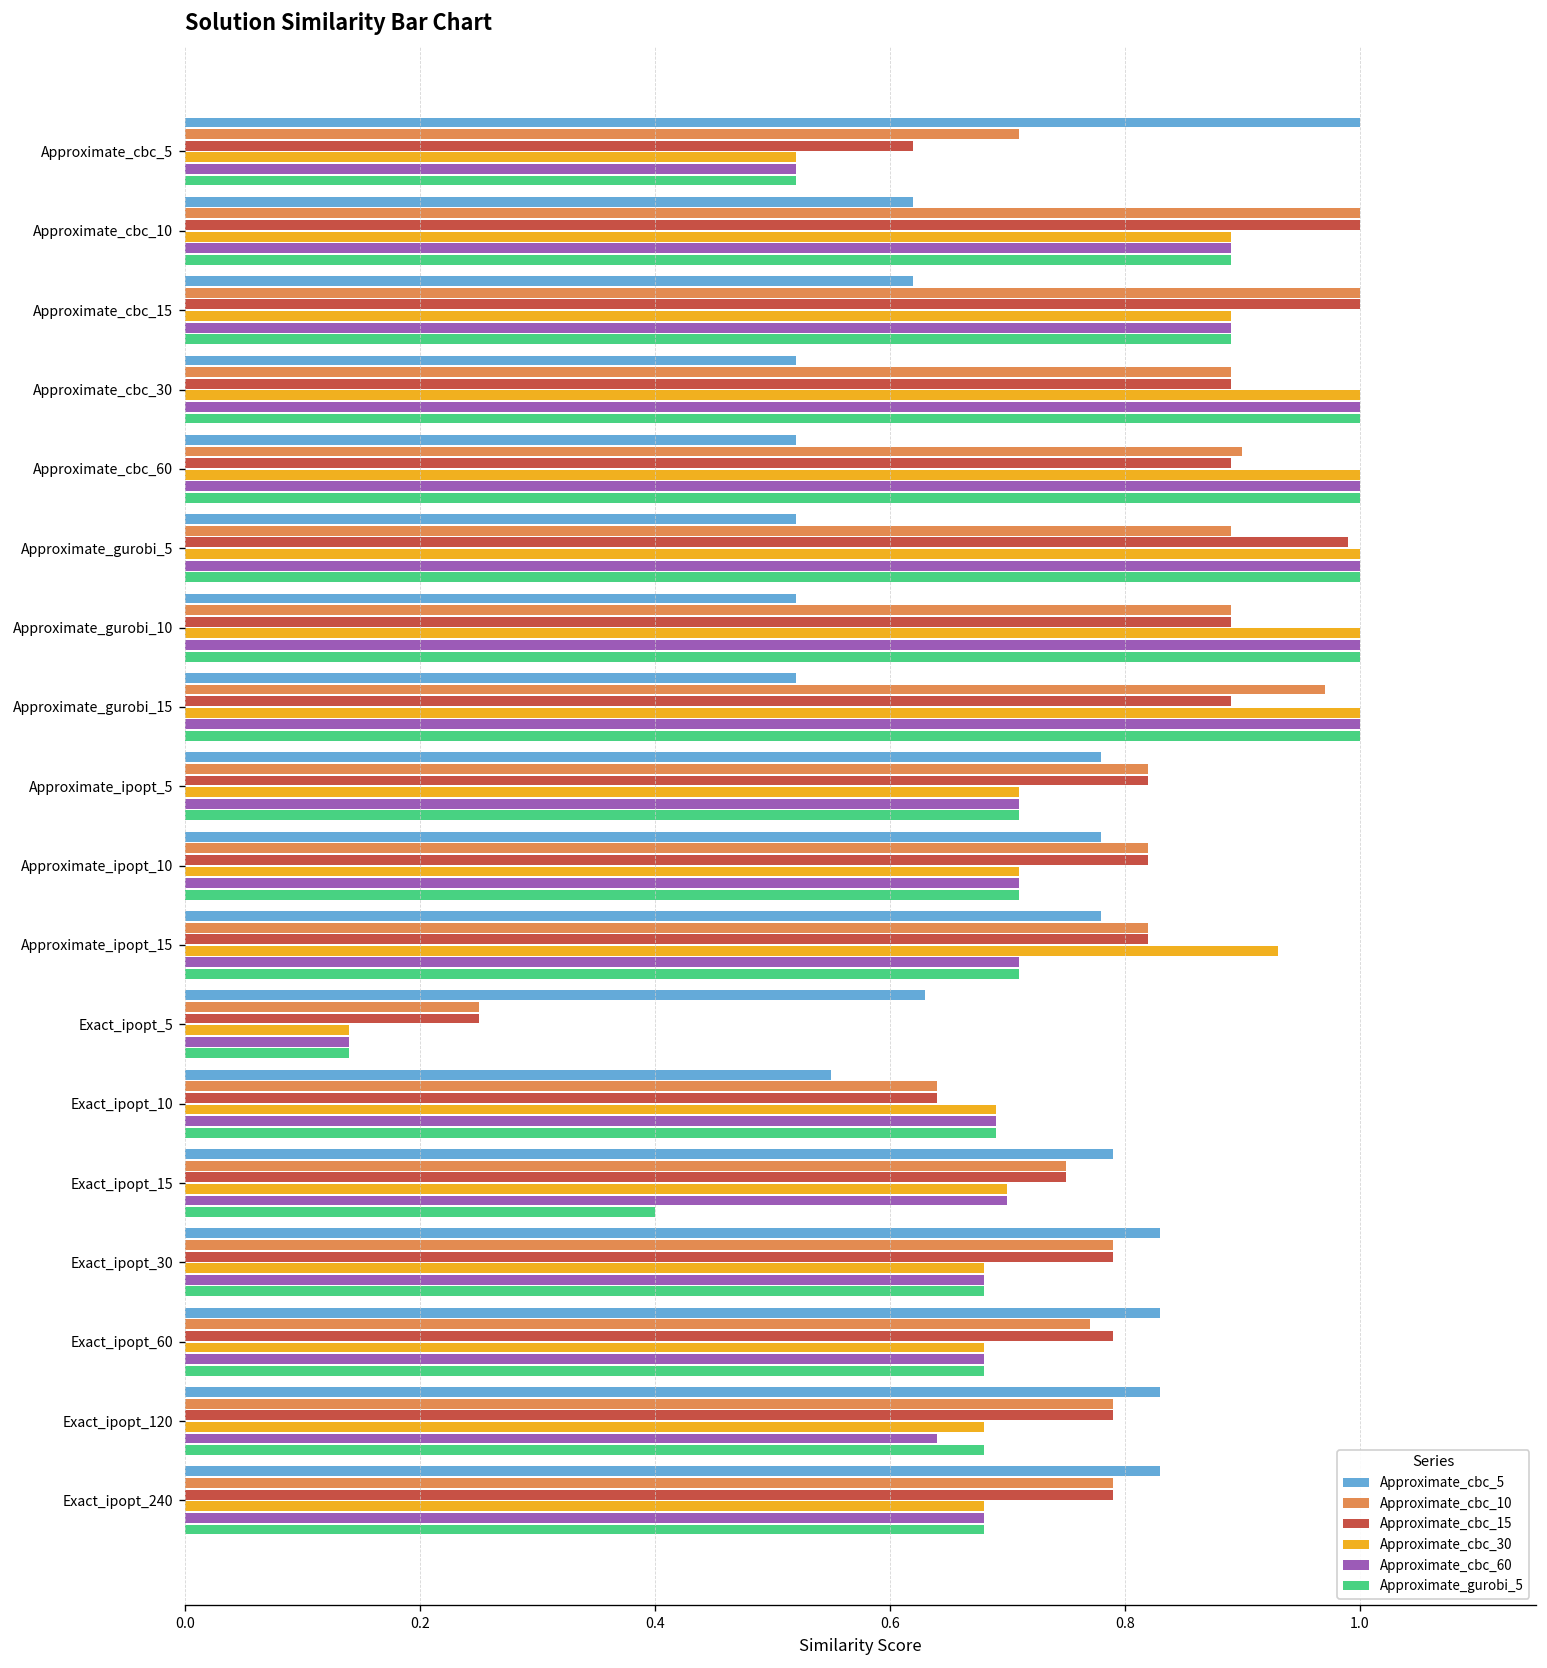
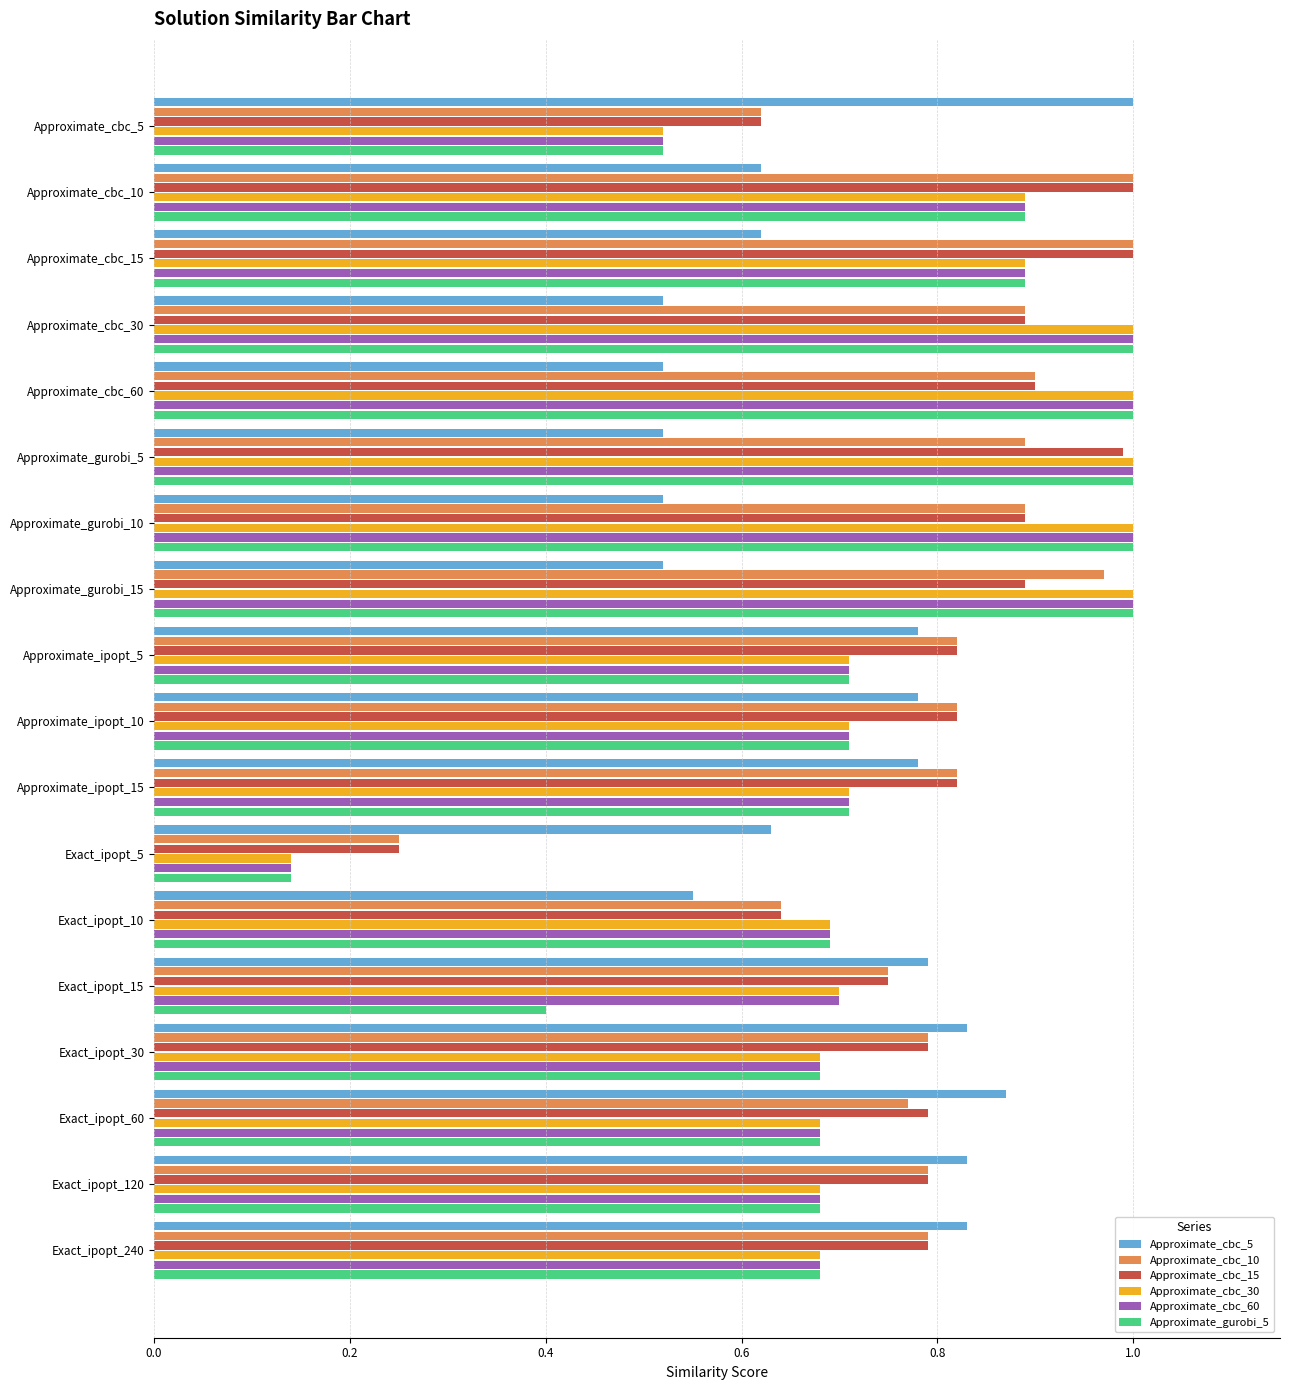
  {
    "Approximate_cbc_5": {
      "Approximate_cbc_5": 1.00,
      "Approximate_cbc_10": 0.62,
      "Approximate_cbc_15": 0.62,
      "Approximate_cbc_30": 0.52,
      "Approximate_cbc_60": 0.52,
      "Approximate_gurobi_5": 0.52,
      "Approximate_gurobi_10": 0.52,
      "Approximate_gurobi_15": 0.52,
      "Approximate_ipopt_5": 0.78,
      "Approximate_ipopt_10": 0.78,
      "Approximate_ipopt_15": 0.78,
      "Exact_ipopt_5": 0.63,
      "Exact_ipopt_10": 0.55,
      "Exact_ipopt_15": 0.79,
      "Exact_ipopt_30": 0.83,
-     "Exact_ipopt_60": 0.83,
+     "Exact_ipopt_60": 0.87,
      "Exact_ipopt_120": 0.83,
      "Exact_ipopt_240": 0.83
    },
    "Approximate_cbc_10": {
-     "Approximate_cbc_5": 0.71,
+     "Approximate_cbc_5": 0.62,
      "Approximate_cbc_10": 1.00,
      "Approximate_cbc_15": 1.00,
      "Approximate_cbc_30": 0.89,
      "Approximate_cbc_60": 0.90,
      "Approximate_gurobi_5": 0.89,
      "Approximate_gurobi_10": 0.89,
      "Approximate_gurobi_15": 0.97,
      "Approximate_ipopt_5": 0.82,
      "Approximate_ipopt_10": 0.82,
      "Approximate_ipopt_15": 0.82,
      "Exact_ipopt_5": 0.25,
      "Exact_ipopt_10": 0.64,
      "Exact_ipopt_15": 0.75,
      "Exact_ipopt_30": 0.79,
      "Exact_ipopt_60": 0.77,
      "Exact_ipopt_120": 0.79,
      "Exact_ipopt_240": 0.79
    },
    "Approximate_cbc_15": {
      "Approximate_cbc_5": 0.62,
      "Approximate_cbc_10": 1.00,
      "Approximate_cbc_15": 1.00,
      "Approximate_cbc_30": 0.89,
-     "Approximate_cbc_60": 0.89,
+     "Approximate_cbc_60": 0.90,
      "Approximate_gurobi_5": 0.99,
      "Approximate_gurobi_10": 0.89,
      "Approximate_gurobi_15": 0.89,
      "Approximate_ipopt_5": 0.82,
      "Approximate_ipopt_10": 0.82,
      "Approximate_ipopt_15": 0.82,
      "Exact_ipopt_5": 0.25,
      "Exact_ipopt_10": 0.64,
      "Exact_ipopt_15": 0.75,
      "Exact_ipopt_30": 0.79,
      "Exact_ipopt_60": 0.79,
      "Exact_ipopt_120": 0.79,
      "Exact_ipopt_240": 0.79
    },
    "Approximate_cbc_30": {
      "Approximate_cbc_5": 0.52,
      "Approximate_cbc_10": 0.89,
      "Approximate_cbc_15": 0.89,
      "Approximate_cbc_30": 1.00,
      "Approximate_cbc_60": 1.00,
      "Approximate_gurobi_5": 1.00,
      "Approximate_gurobi_10": 1.00,
      "Approximate_gurobi_15": 1.00,
      "Approximate_ipopt_5": 0.71,
      "Approximate_ipopt_10": 0.71,
-     "Approximate_ipopt_15": 0.93,
+     "Approximate_ipopt_15": 0.71,
      "Exact_ipopt_5": 0.14,
      "Exact_ipopt_10": 0.69,
      "Exact_ipopt_15": 0.70,
      "Exact_ipopt_30": 0.68,
      "Exact_ipopt_60": 0.68,
      "Exact_ipopt_120": 0.68,
      "Exact_ipopt_240": 0.68
    },
    "Approximate_cbc_60": {
      "Approximate_cbc_5": 0.52,
      "Approximate_cbc_10": 0.89,
      "Approximate_cbc_15": 0.89,
      "Approximate_cbc_30": 1.00,
      "Approximate_cbc_60": 1.00,
      "Approximate_gurobi_5": 1.00,
      "Approximate_gurobi_10": 1.00,
      "Approximate_gurobi_15": 1.00,
      "Approximate_ipopt_5": 0.71,
      "Approximate_ipopt_10": 0.71,
      "Approximate_ipopt_15": 0.71,
      "Exact_ipopt_5": 0.14,
      "Exact_ipopt_10": 0.69,
      "Exact_ipopt_15": 0.70,
      "Exact_ipopt_30": 0.68,
      "Exact_ipopt_60": 0.68,
-     "Exact_ipopt_120": 0.64,
+     "Exact_ipopt_120": 0.68,
      "Exact_ipopt_240": 0.68
    },
    "Approximate_gurobi_5": {
      "Approximate_cbc_5": 0.52,
      "Approximate_cbc_10": 0.89,
      "Approximate_cbc_15": 0.89,
      "Approximate_cbc_30": 1.00,
      "Approximate_cbc_60": 1.00,
      "Approximate_gurobi_5": 1.00,
      "Approximate_gurobi_10": 1.00,
      "Approximate_gurobi_15": 1.00,
      "Approximate_ipopt_5": 0.71,
      "Approximate_ipopt_10": 0.71,
      "Approximate_ipopt_15": 0.71,
      "Exact_ipopt_5": 0.14,
      "Exact_ipopt_10": 0.69,
      "Exact_ipopt_15": 0.40,
      "Exact_ipopt_30": 0.68,
      "Exact_ipopt_60": 0.68,
      "Exact_ipopt_120": 0.68,
      "Exact_ipopt_240": 0.68
    }
  }
